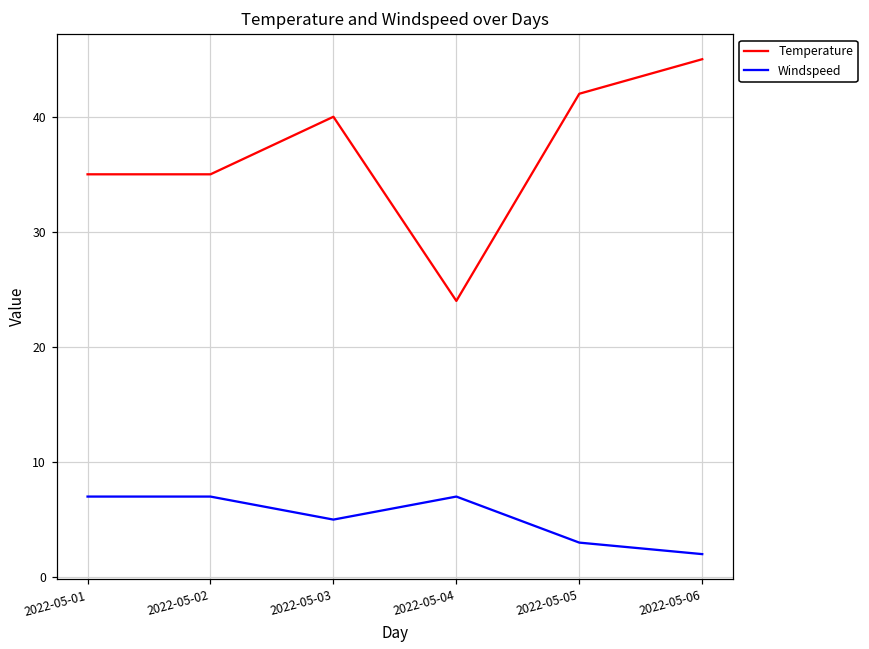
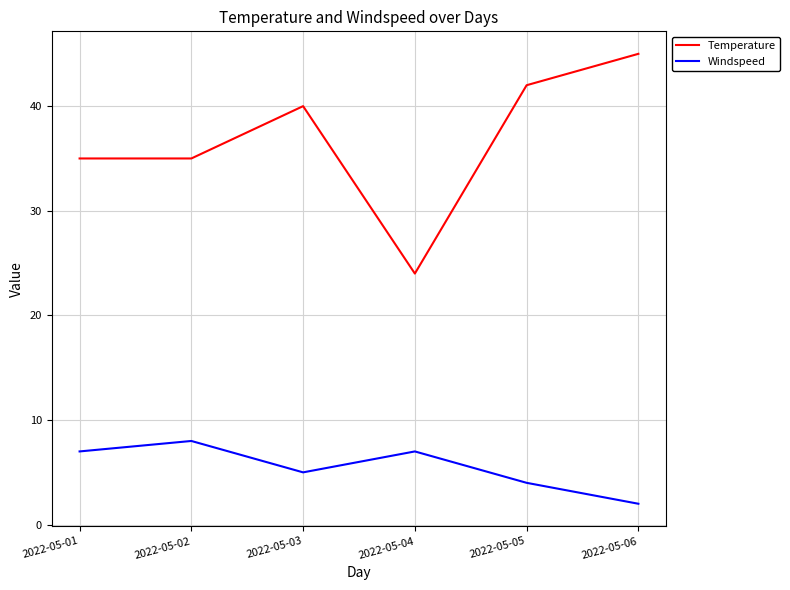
  {
    "Temperature": {
      "2022-05-01": 35,
      "2022-05-02": 35,
      "2022-05-03": 40,
      "2022-05-04": 24,
      "2022-05-05": 42,
      "2022-05-06": 45
    },
    "Windspeed": {
      "2022-05-01": 7,
-     "2022-05-02": 7,
+     "2022-05-02": 8,
      "2022-05-03": 5,
      "2022-05-04": 7,
-     "2022-05-05": 3,
+     "2022-05-05": 4,
      "2022-05-06": 2
    }
  }
